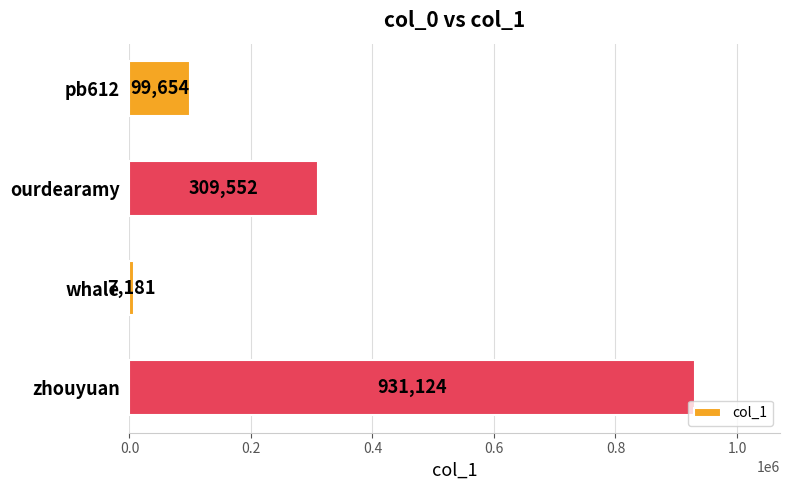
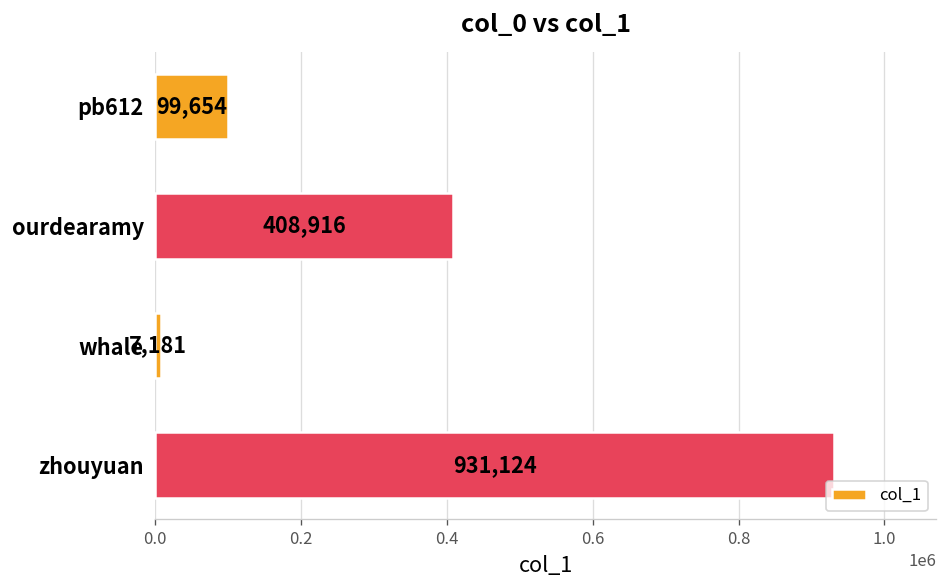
  {
    "pb612": "99,654",
-   "ourdearamy": "309,552",
+   "ourdearamy": "408,916",
    "whale": "7,181",
    "zhouyuan": "931,124"
  }
